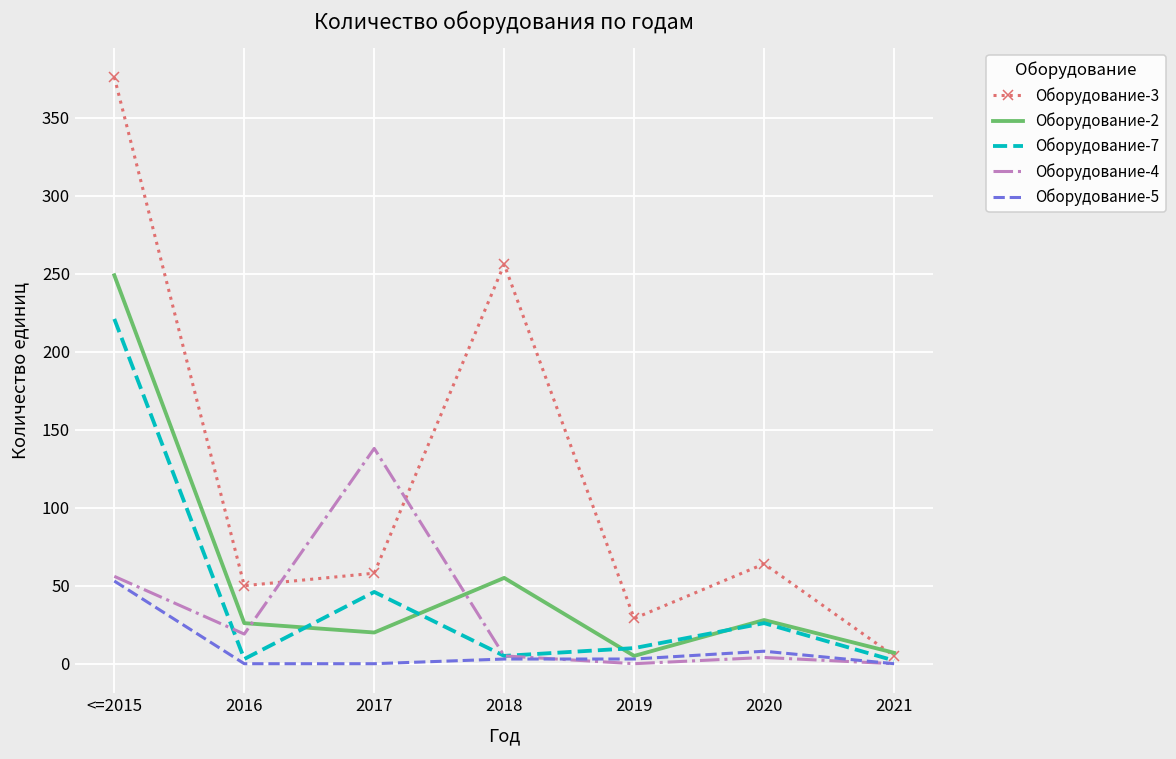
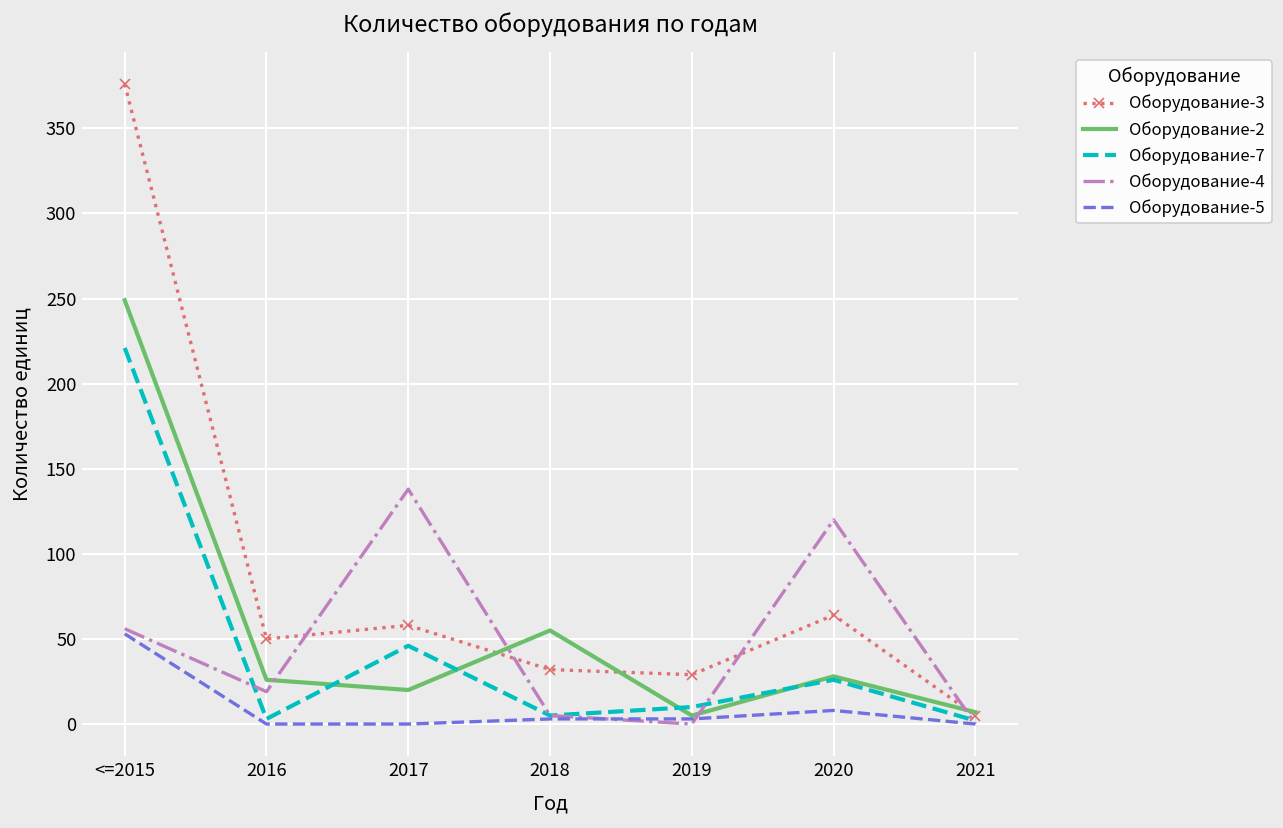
  {
    "Оборудование-3": {
      "<=2015": 376,
      "2016": 50,
      "2017": 58,
-     "2018": 256,
+     "2018": 32,
      "2019": 29,
      "2020": 64,
      "2021": 5
    },
    "Оборудование-2": {
      "<=2015": 249,
      "2016": 26,
      "2017": 20,
      "2018": 55,
      "2019": 5,
      "2020": 28,
      "2021": 7
    },
    "Оборудование-7": {
      "<=2015": 221,
      "2016": 3,
      "2017": 46,
      "2019": 10,
      "2020": 26,
      "2021": 2
    },
    "Оборудование-4": {
      "<=2015": 56,
      "2016": 19,
      "2017": 138,
      "2019": 0,
-     "2020": 4
+     "2020": 120
    },
    "Оборудование-5": {
      "<=2015": 53,
      "2016": 0,
      "2017": 0,
      "2018": 3,
      "2019": 3,
      "2020": 8
    }
  }
